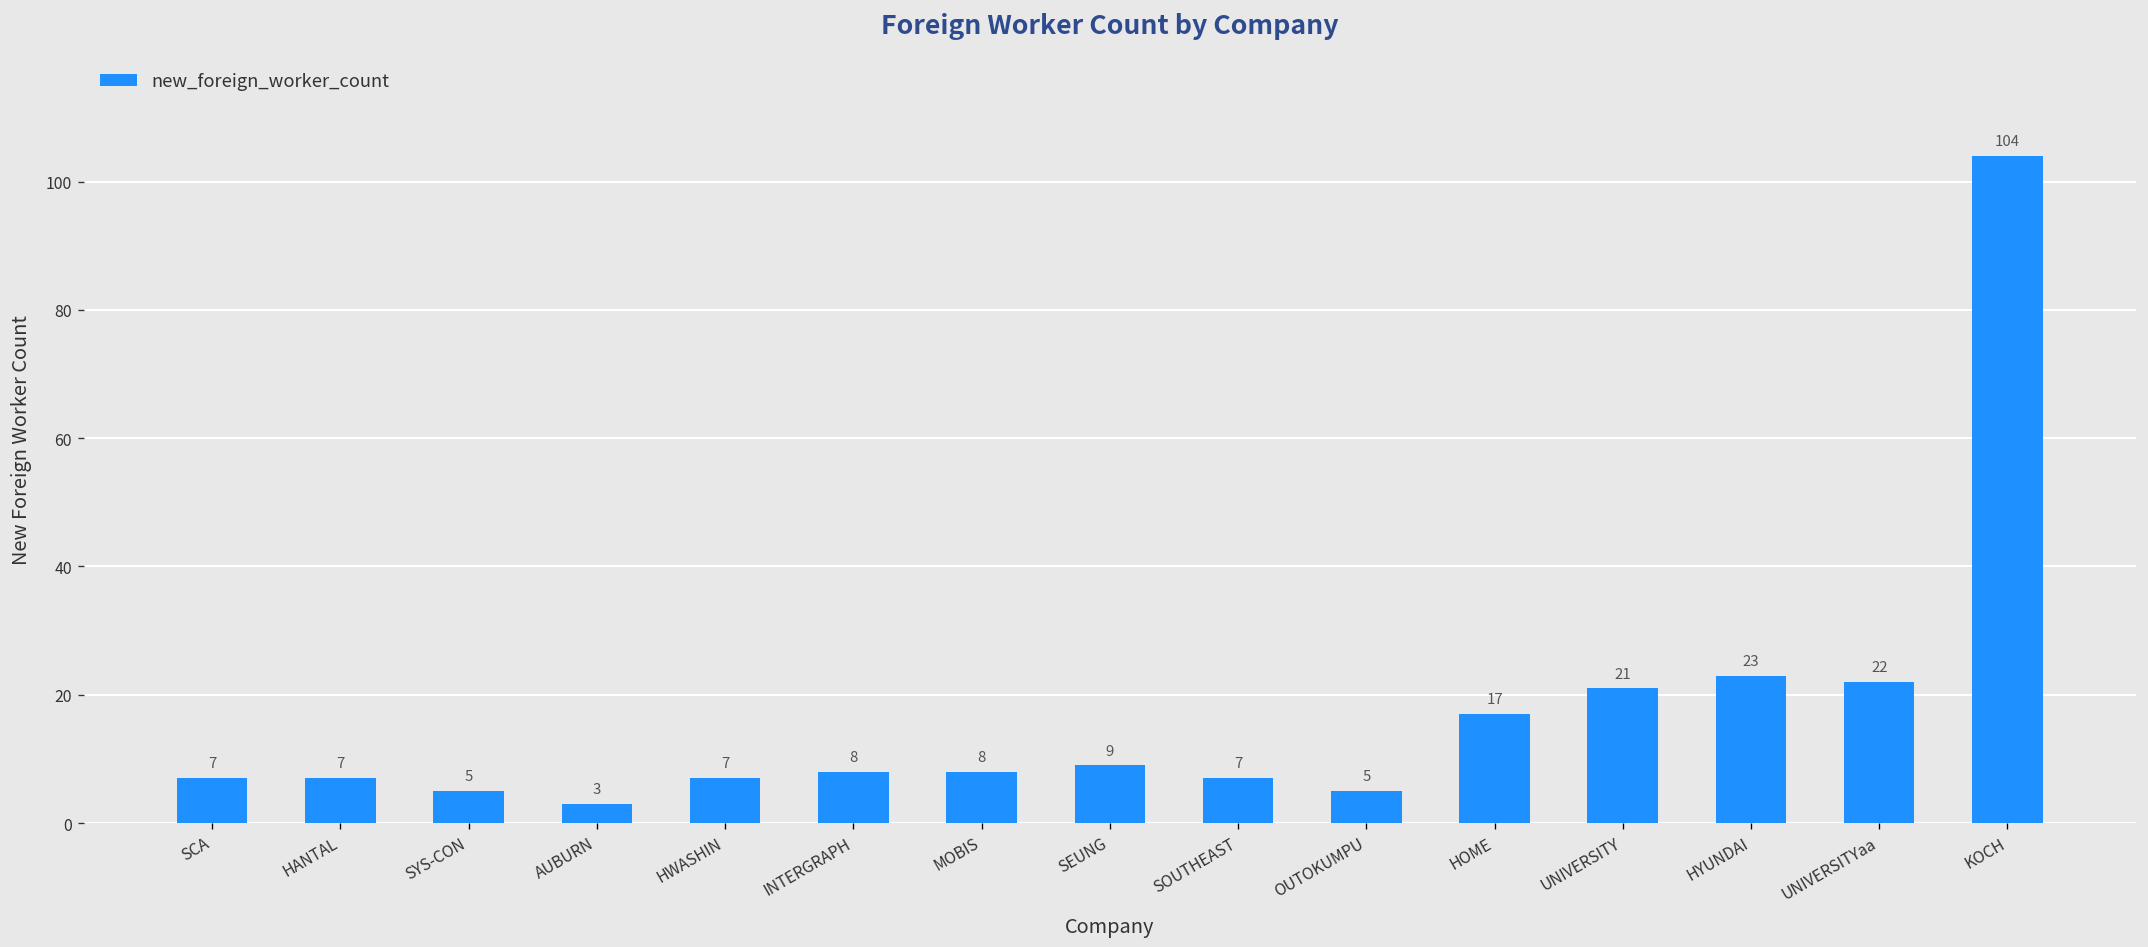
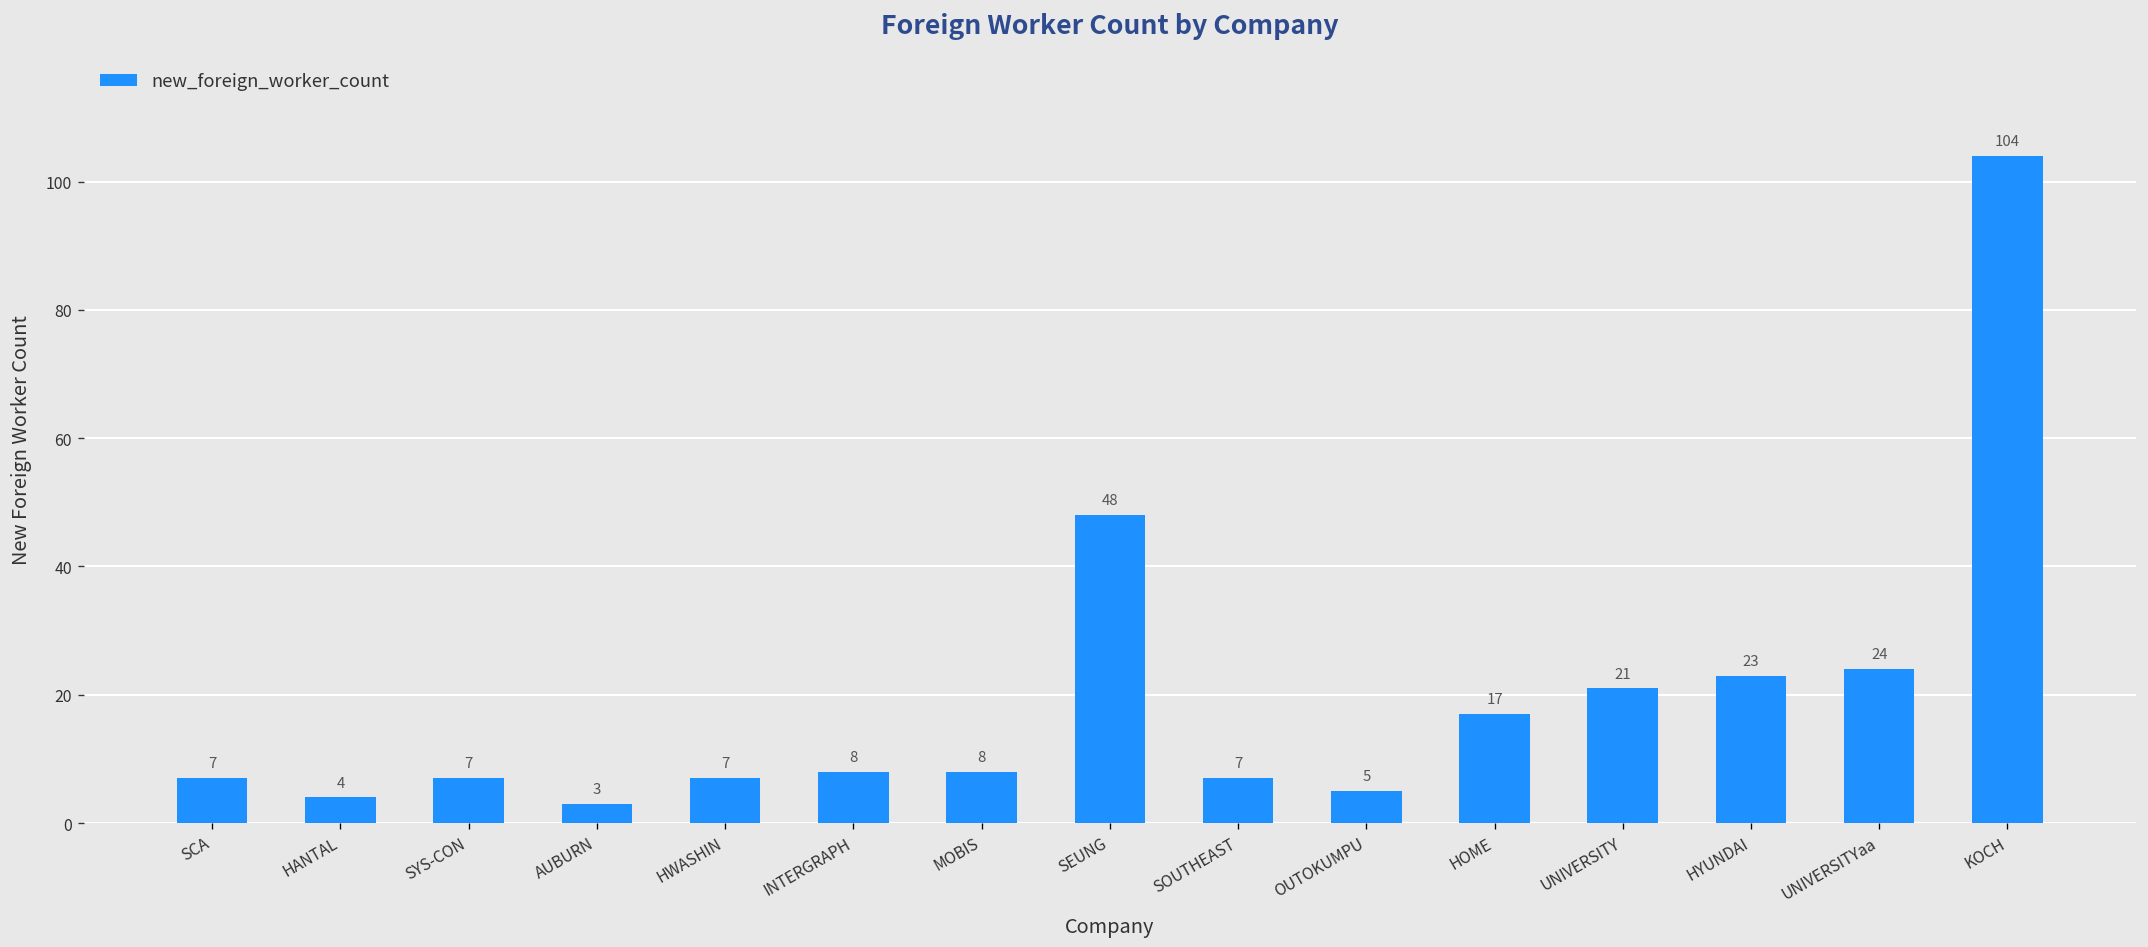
  {
    "SCA": 7,
-   "HANTAL": 7,
-   "SYS-CON": 5,
+   "HANTAL": 4,
+   "SYS-CON": 7,
    "AUBURN": 3,
    "HWASHIN": 7,
    "INTERGRAPH": 8,
    "MOBIS": 8,
-   "SEUNG": 9,
+   "SEUNG": 48,
    "SOUTHEAST": 7,
    "OUTOKUMPU": 5,
    "HOME": 17,
    "UNIVERSITY": 21,
    "HYUNDAI": 23,
-   "UNIVERSITYaa": 22,
+   "UNIVERSITYaa": 24,
    "KOCH": 104
  }
